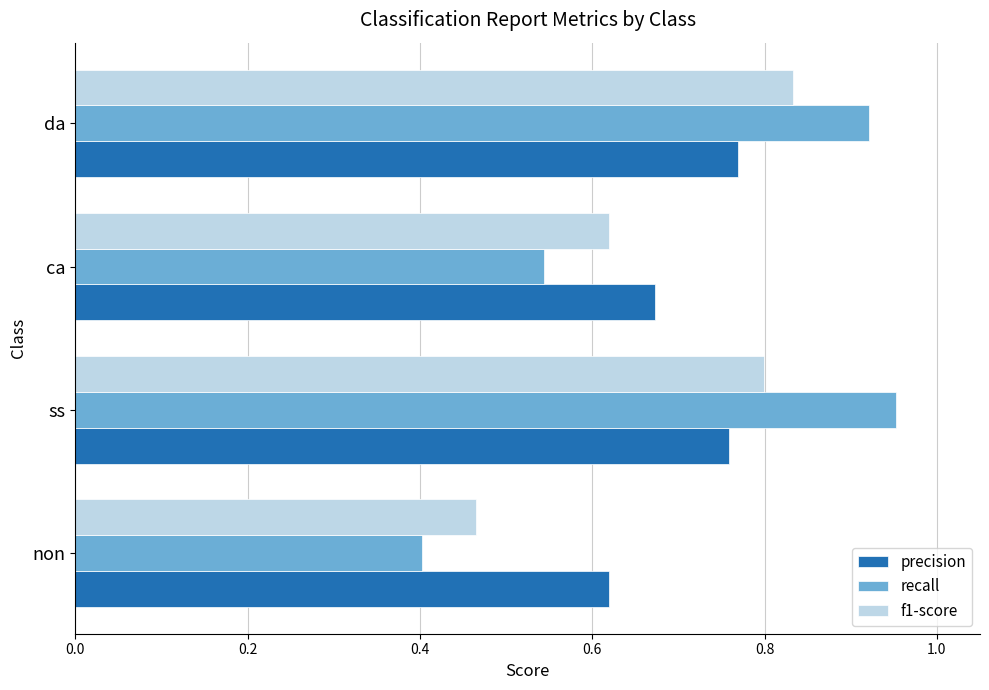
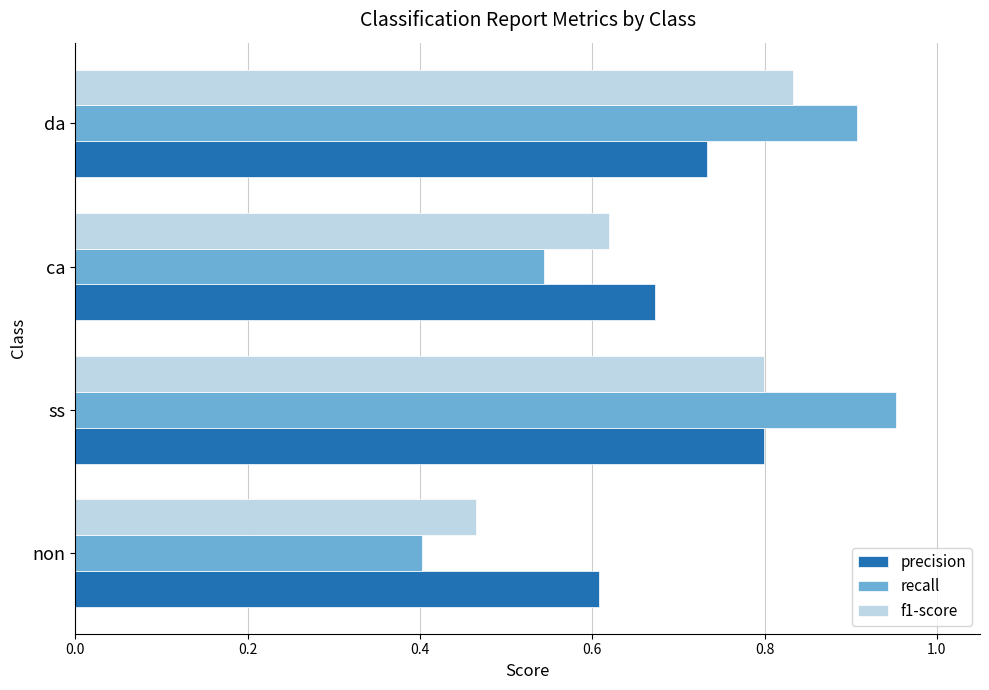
  {
    "precision": {
-     "da": 0.77,
+     "da": 0.73,
      "ca": 0.67,
-     "ss": 0.76,
-     "non": 0.62
+     "ss": 0.80,
+     "non": 0.61
    },
    "recall": {
-     "da": 0.92,
+     "da": 0.91,
      "ca": 0.54,
      "ss": 0.95,
      "non": 0.40
    },
    "f1-score": {
      "da": 0.83,
      "ca": 0.62,
      "ss": 0.80,
      "non": 0.46
    }
  }
